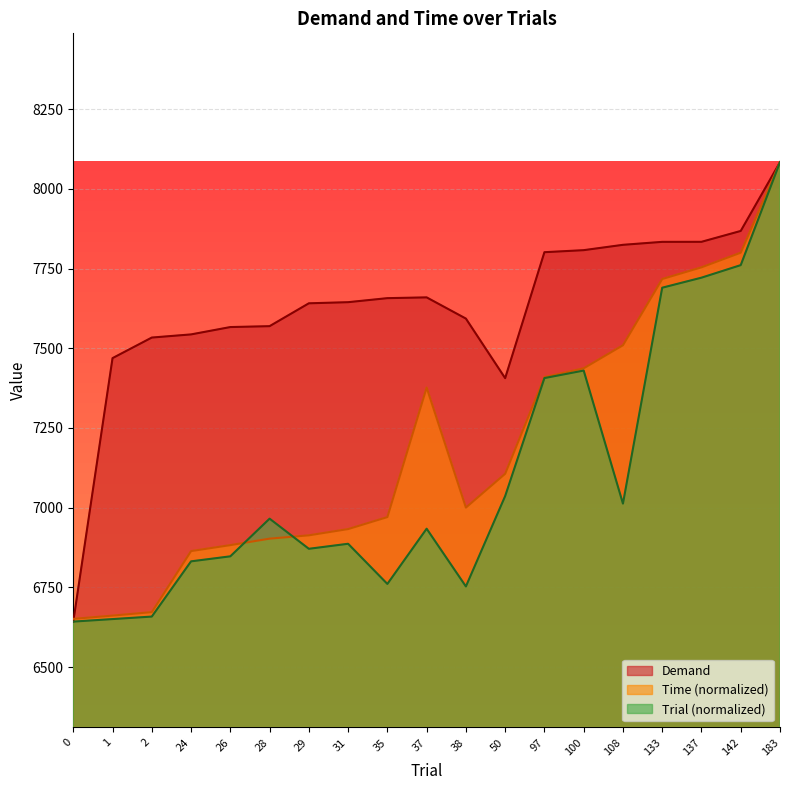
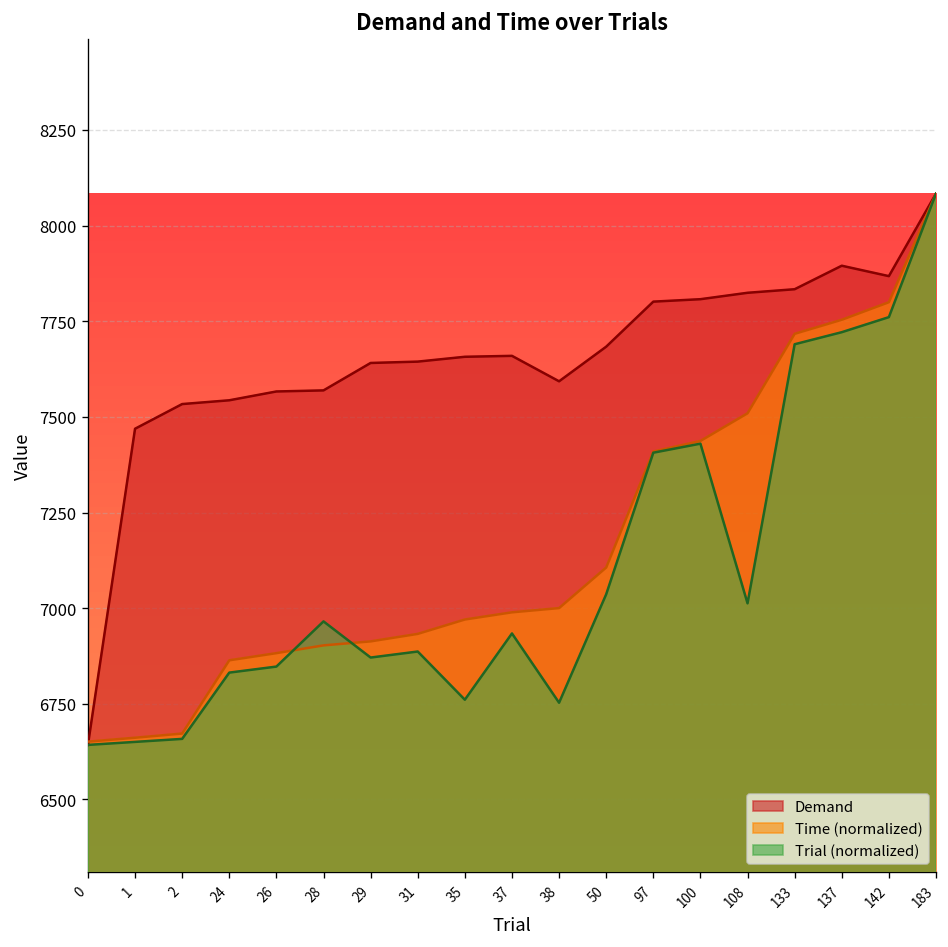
  {
    "Demand": {
      "1": 7470,
      "2": 7530,
      "24": 7540,
      "26": 7570,
      "28": 7570,
      "29": 7640,
      "31": 7640,
      "35": 7660,
      "37": 7660,
      "38": 7590,
-     "50": 7410,
+     "50": 7680,
      "97": 7800,
      "100": 7810,
      "108": 7820,
      "133": 7830,
-     "137": 7830,
+     "137": 7900,
      "142": 7870
    },
    "Time (normalized)": {
      "0": 6650,
      "1": 6660,
      "2": 6670,
      "24": 6860,
      "26": 6880,
      "28": 6900,
      "29": 6910,
      "31": 6930,
      "35": 6970,
-     "37": 7380,
+     "37": 6990,
      "38": 7000,
      "50": 7110,
      "108": 7510,
      "133": 7720,
      "137": 7750,
      "142": 7800
    },
    "Trial (normalized)": {
      "1": 6650,
      "2": 6660,
      "24": 6830,
      "26": 6850,
      "28": 6970,
      "29": 6870,
      "31": 6890,
      "35": 6760,
      "37": 6930,
      "38": 6750,
      "50": 7040,
      "108": 7010,
      "133": 7690,
      "137": 7720,
      "142": 7760
    }
  }
